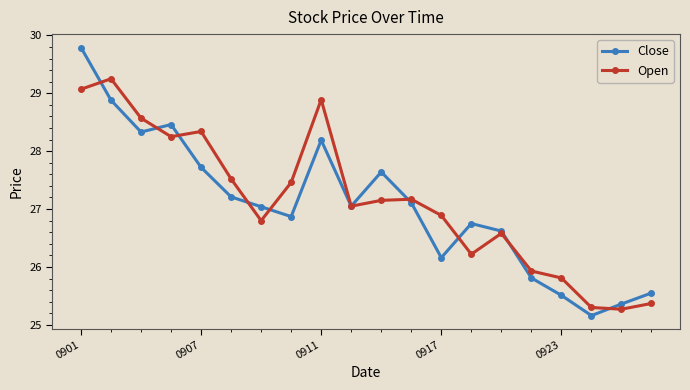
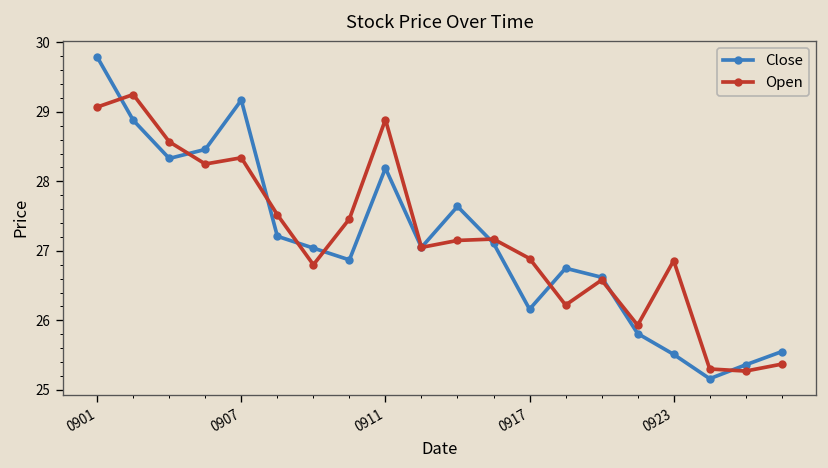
  {
    "Close": {
      "0901": 29.8,
-     "0907": 27.7,
+     "0907": 29.2,
      "0911": 28.2,
      "0917": 26.2,
      "0923": 25.5
    },
    "Open": {
      "0901": 29.1,
      "0907": 28.3,
      "0911": 28.9,
      "0917": 26.9,
-     "0923": 25.8
+     "0923": 26.9
    }
  }
